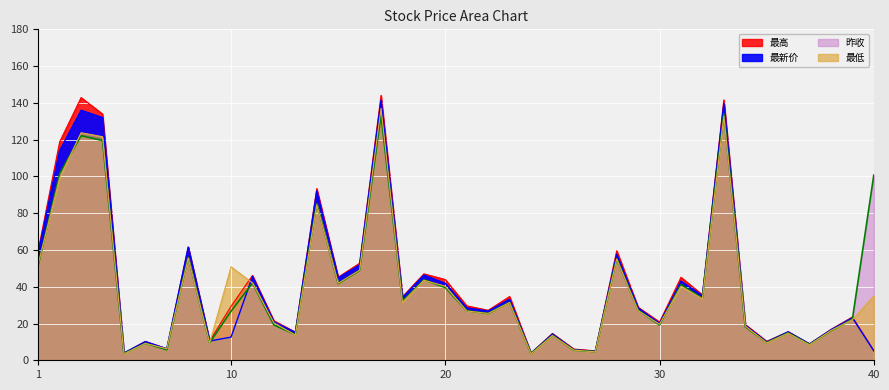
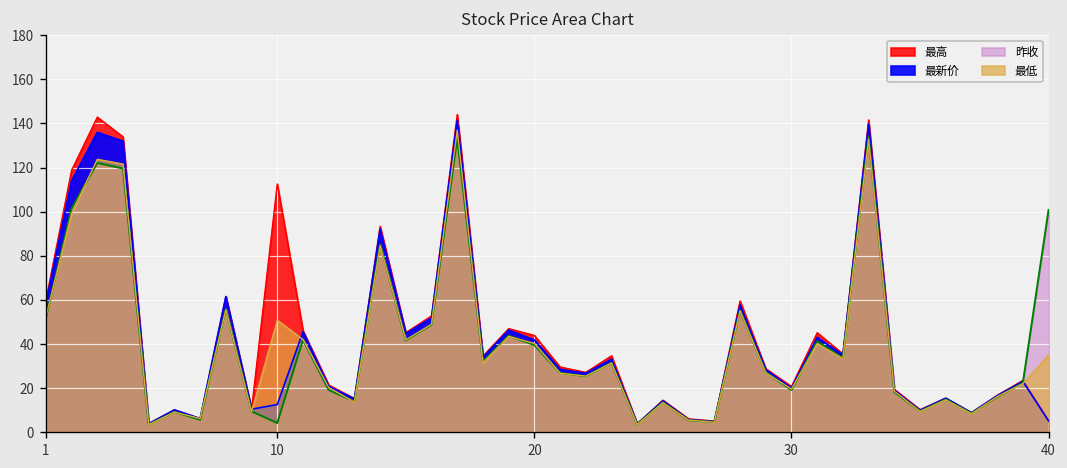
  {
    "最高": {
-     "10": 29,
+     "10": 113,
      "20": 44
    },
    "最新价": {
      "10": 13,
      "20": 42
    },
    "昨收": {
-     "10": 27,
+     "10": 4,
      "40": 101
    },
    "最低": {
      "10": 51,
      "40": 35
    }
  }
